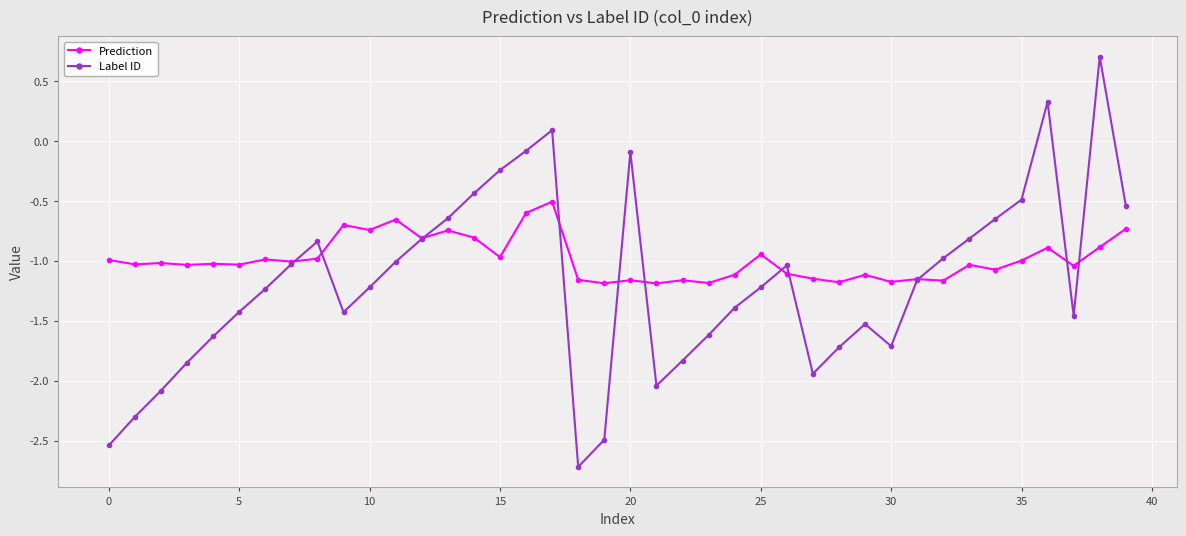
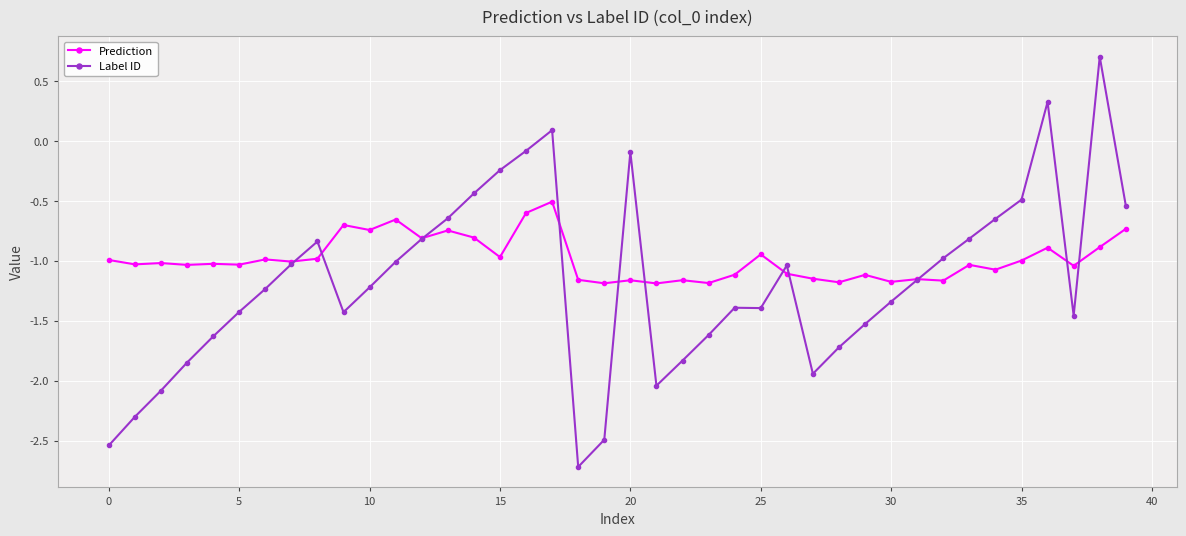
  {
    "Prediction": {
      "0": -0.99,
      "5": -1.03,
      "10": -0.74,
      "15": -0.97,
      "20": -1.16,
      "25": -0.95,
      "30": -1.18,
      "35": -1.00
    },
    "Label ID": {
      "0": -2.54,
      "5": -1.43,
      "10": -1.22,
      "15": -0.24,
      "20": -0.09,
-     "25": -1.22,
-     "30": -1.71,
+     "25": -1.39,
+     "30": -1.34,
      "35": -0.49
    }
  }
